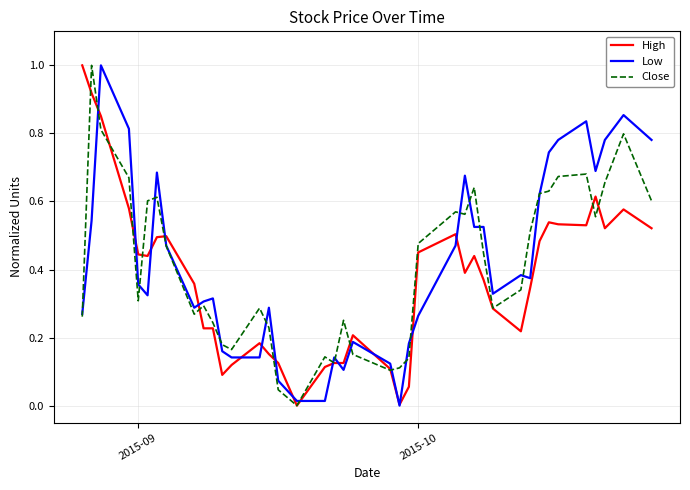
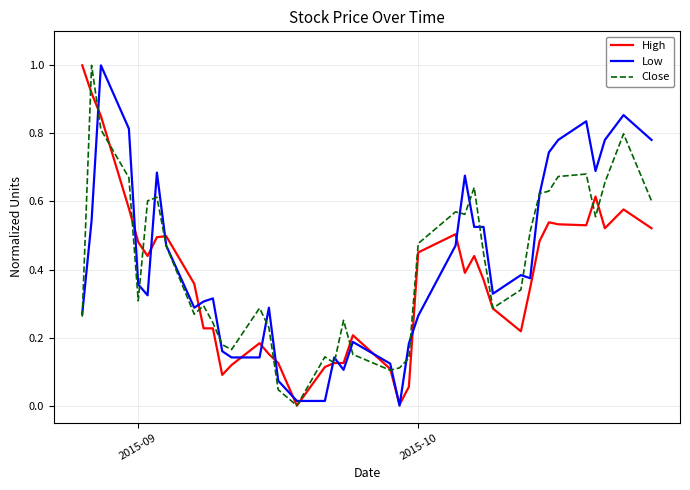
  {
    "High": {
-     "2015-09": 0.44,
+     "2015-09": 0.48,
      "2015-10": 0.45
    },
    "Low": {
      "2015-09": 0.36,
      "2015-10": 0.26
    },
    "Close": {
      "2015-09": 0.31,
      "2015-10": 0.48
    }
  }
